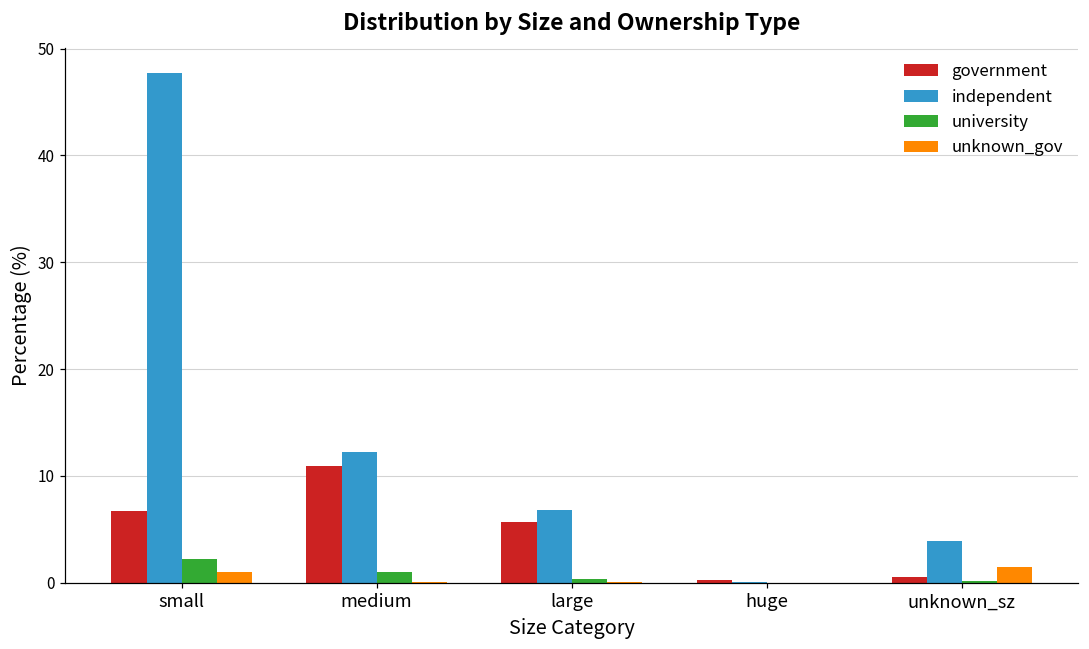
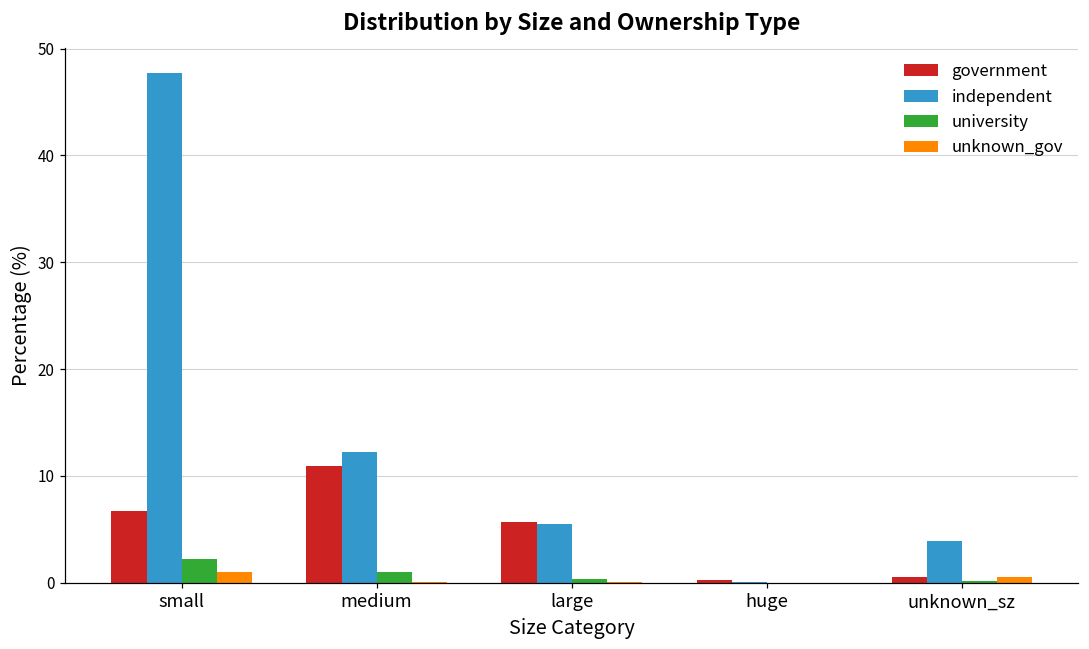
  {
    "government": {
      "small": 7,
      "medium": 11,
      "large": 6,
      "unknown_sz": 0
    },
    "independent": {
      "small": 48,
      "medium": 12,
-     "large": 7,
+     "large": 6,
      "unknown_sz": 4
    },
    "university": {
      "small": 2,
      "medium": 1,
      "large": 0,
      "huge": 0
    },
    "unknown_gov": {
      "small": 1,
      "huge": 0,
-     "unknown_sz": 1.5
+     "unknown_sz": 0.6
    }
  }
